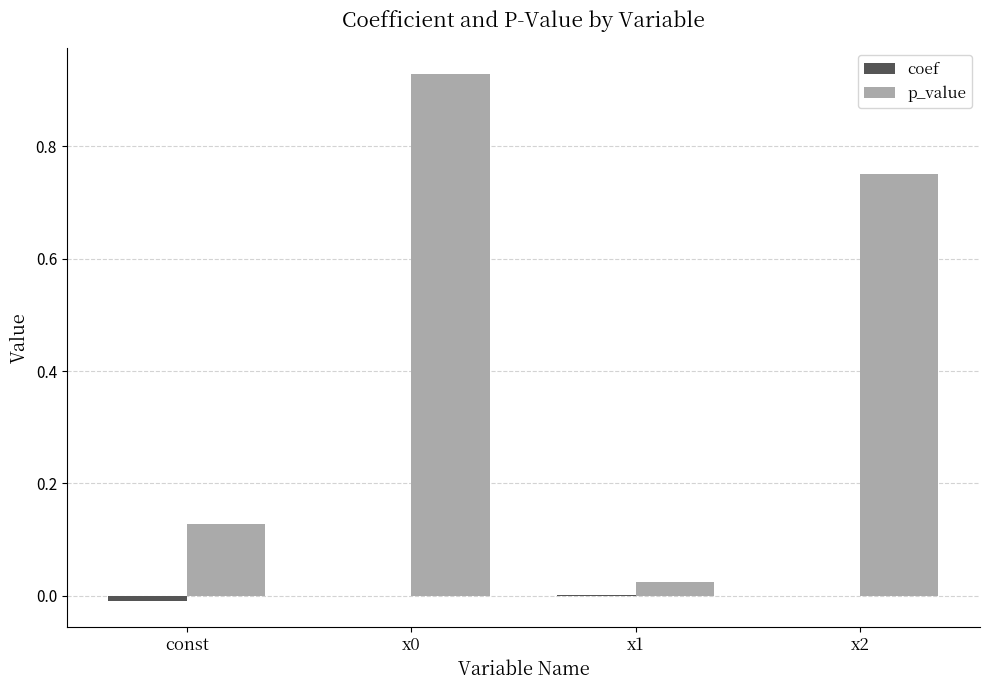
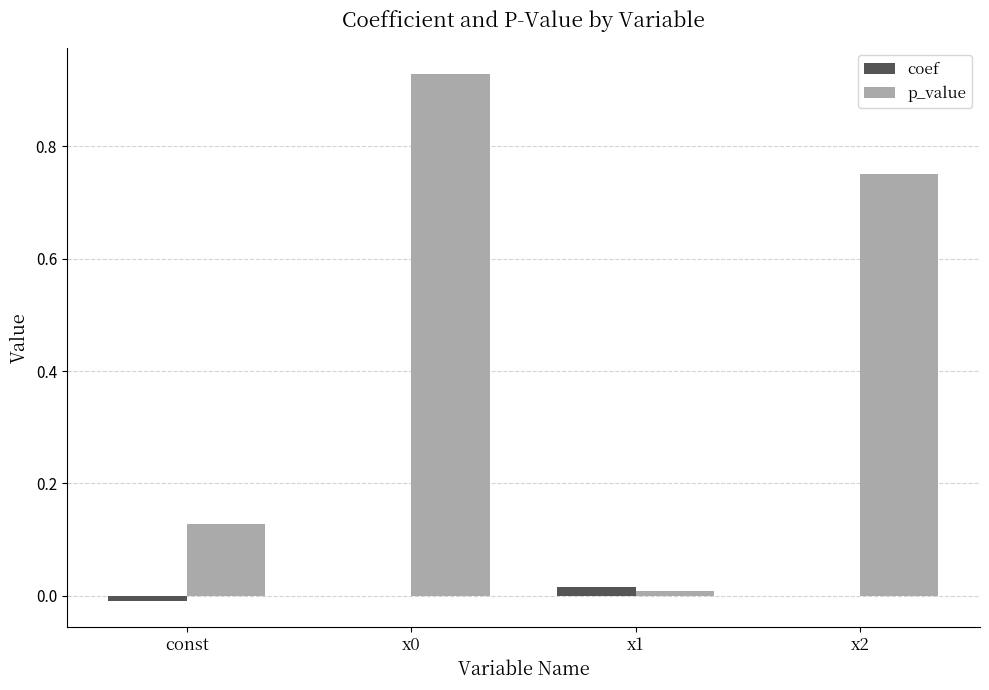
  {
    "coef": {
      "const": -0.01,
-     "x1": 0.00
+     "x1": 0.02
    },
    "p_value": {
      "const": 0.13,
      "x0": 0.93,
-     "x1": 0.02,
+     "x1": 0.01,
      "x2": 0.75
    }
  }
